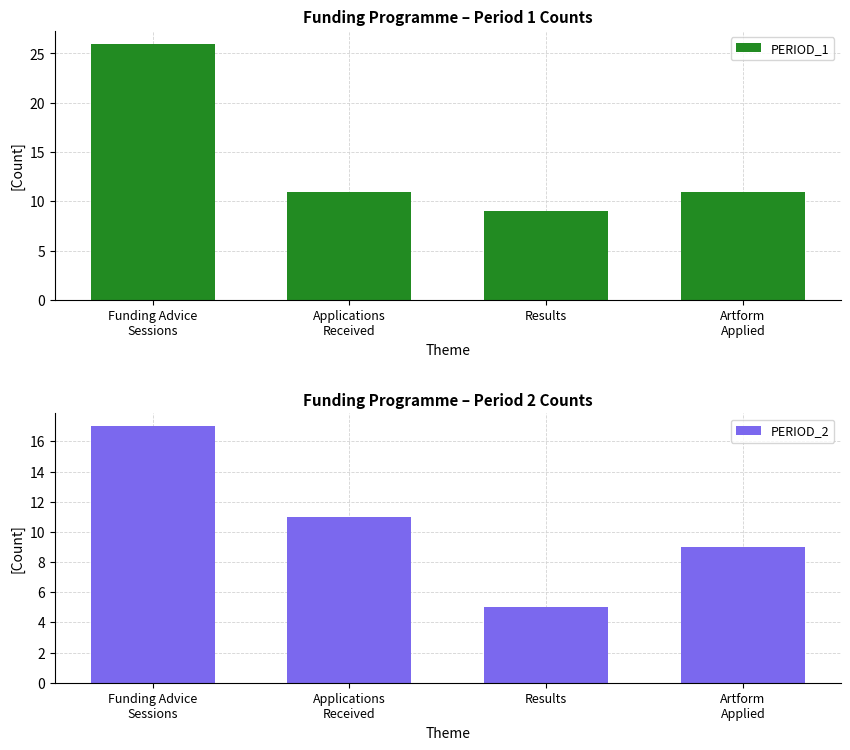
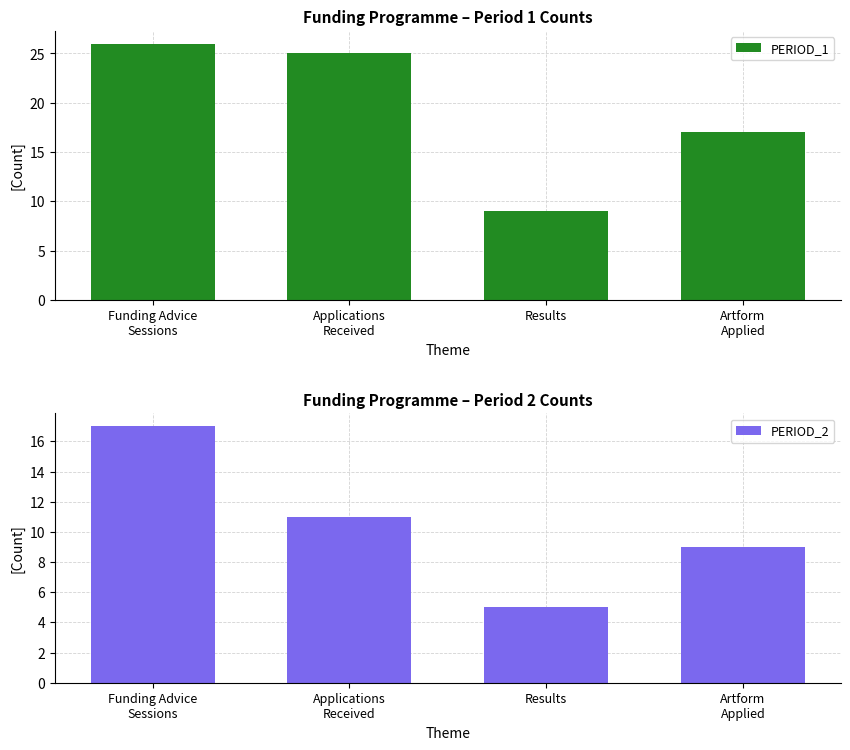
  {
    "Funding Programme – Period 1 Counts": {
      "Funding Advice Sessions": 26,
-     "Applications Received": 11,
+     "Applications Received": 25,
      "Results": 9,
-     "Artform Applied": 11
+     "Artform Applied": 17
    },
    "Funding Programme – Period 2 Counts": {
      "Funding Advice Sessions": 17.0,
      "Applications Received": 11.0,
      "Results": 5.0,
      "Artform Applied": 9.0
    }
  }
